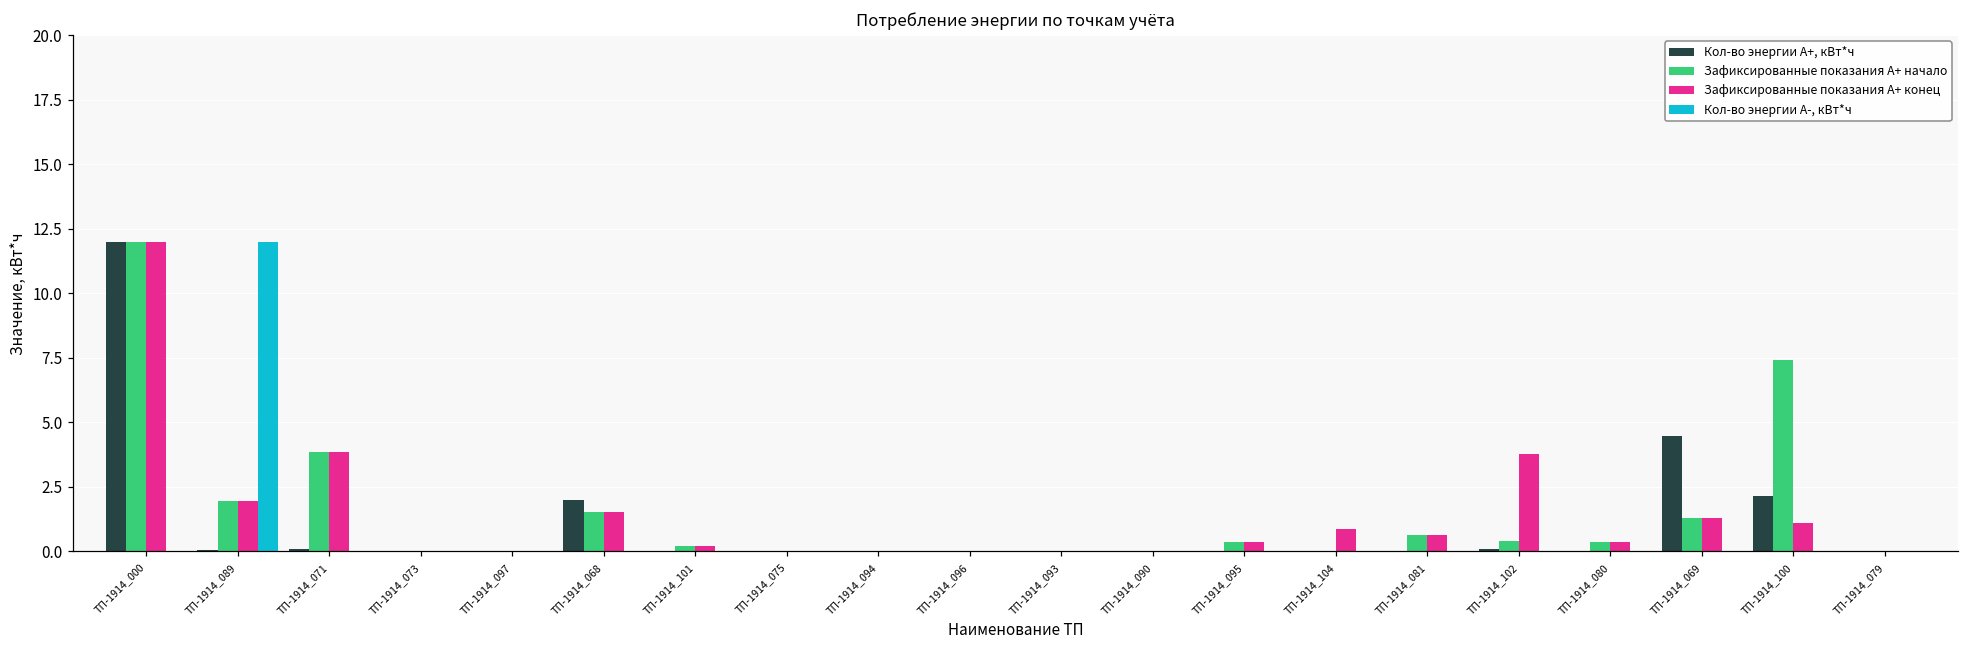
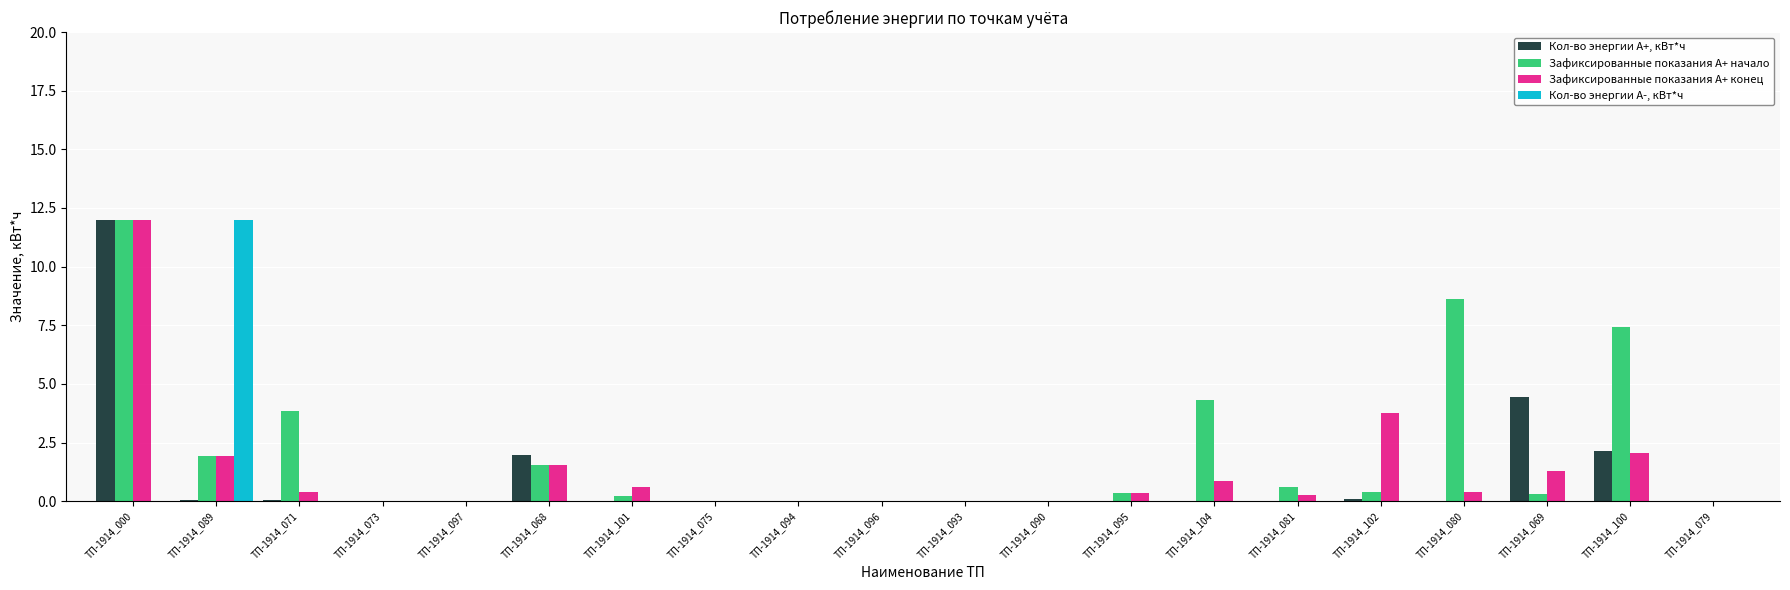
  {
    "Кол-во энергии А+, кВт*ч": {
      "ТП-1914_000": 12.0,
      "ТП-1914_073": 0.0,
      "ТП-1914_097": 0.0,
      "ТП-1914_068": 2.0,
      "ТП-1914_075": 0.0,
      "ТП-1914_094": 0.0,
      "ТП-1914_096": 0.0,
      "ТП-1914_093": 0.0,
      "ТП-1914_090": 0.0,
      "ТП-1914_081": 0.0,
      "ТП-1914_080": 0.0,
      "ТП-1914_069": 4.5,
      "ТП-1914_100": 2.2,
      "ТП-1914_079": 0.0
    },
    "Зафиксированные показания А+ начало": {
      "ТП-1914_000": 12.0,
      "ТП-1914_089": 1.9,
      "ТП-1914_071": 3.8,
      "ТП-1914_068": 1.5,
      "ТП-1914_101": 0.2,
      "ТП-1914_095": 0.3,
-     "ТП-1914_104": 0.0,
+     "ТП-1914_104": 4.3,
      "ТП-1914_081": 0.6,
      "ТП-1914_102": 0.4,
-     "ТП-1914_080": 0.4,
-     "ТП-1914_069": 1.3,
+     "ТП-1914_080": 8.6,
+     "ТП-1914_069": 0.3,
      "ТП-1914_100": 7.4
    },
    "Зафиксированные показания А+ конец": {
      "ТП-1914_000": 12.0,
      "ТП-1914_089": 1.9,
-     "ТП-1914_071": 3.8,
+     "ТП-1914_071": 0.4,
      "ТП-1914_068": 1.5,
-     "ТП-1914_101": 0.2,
+     "ТП-1914_101": 0.6,
      "ТП-1914_095": 0.3,
      "ТП-1914_104": 0.9,
-     "ТП-1914_081": 0.6,
+     "ТП-1914_081": 0.2,
      "ТП-1914_102": 3.8,
      "ТП-1914_080": 0.4,
      "ТП-1914_069": 1.3,
-     "ТП-1914_100": 1.1
+     "ТП-1914_100": 2.1
    },
    "Кол-во энергии А-, кВт*ч": {
      "ТП-1914_000": 0.0,
      "ТП-1914_089": 12.0,
      "ТП-1914_071": 0.0,
      "ТП-1914_073": 0.0,
      "ТП-1914_097": 0.0,
      "ТП-1914_068": 0.0,
      "ТП-1914_101": 0.0,
      "ТП-1914_075": 0.0,
      "ТП-1914_094": 0.0,
      "ТП-1914_096": 0.0,
      "ТП-1914_093": 0.0,
      "ТП-1914_090": 0.0,
      "ТП-1914_095": 0.0,
      "ТП-1914_104": 0.0,
      "ТП-1914_081": 0.0,
      "ТП-1914_102": 0.0,
      "ТП-1914_080": 0.0,
      "ТП-1914_069": 0.0,
      "ТП-1914_100": 0.0,
      "ТП-1914_079": 0.0
    }
  }
